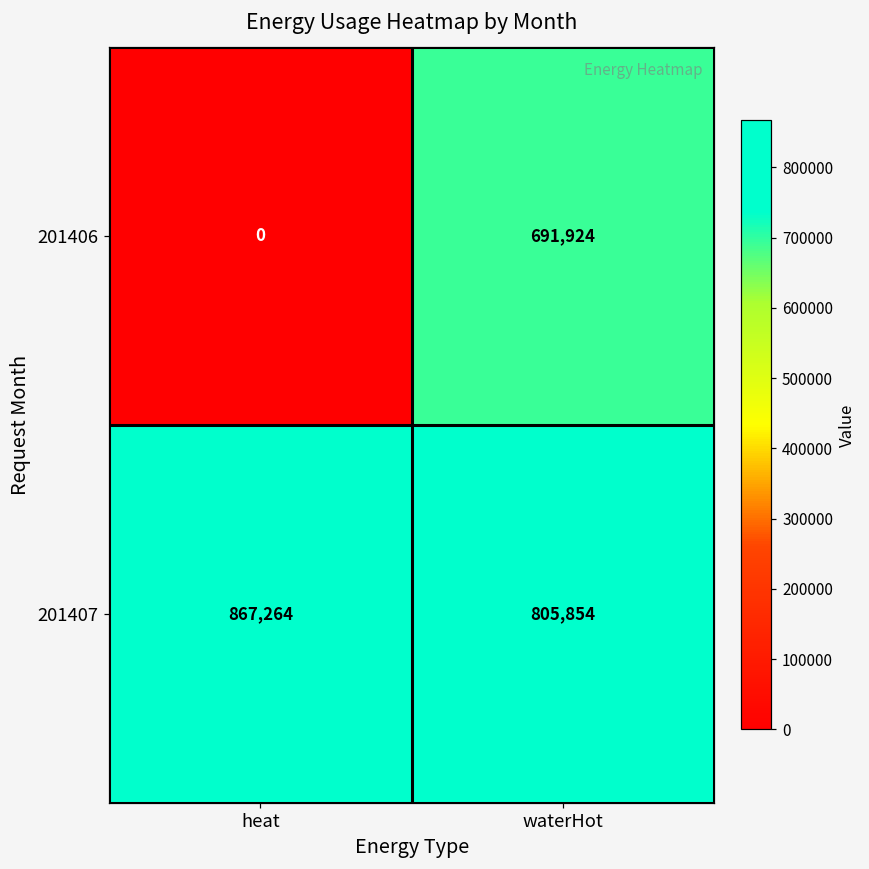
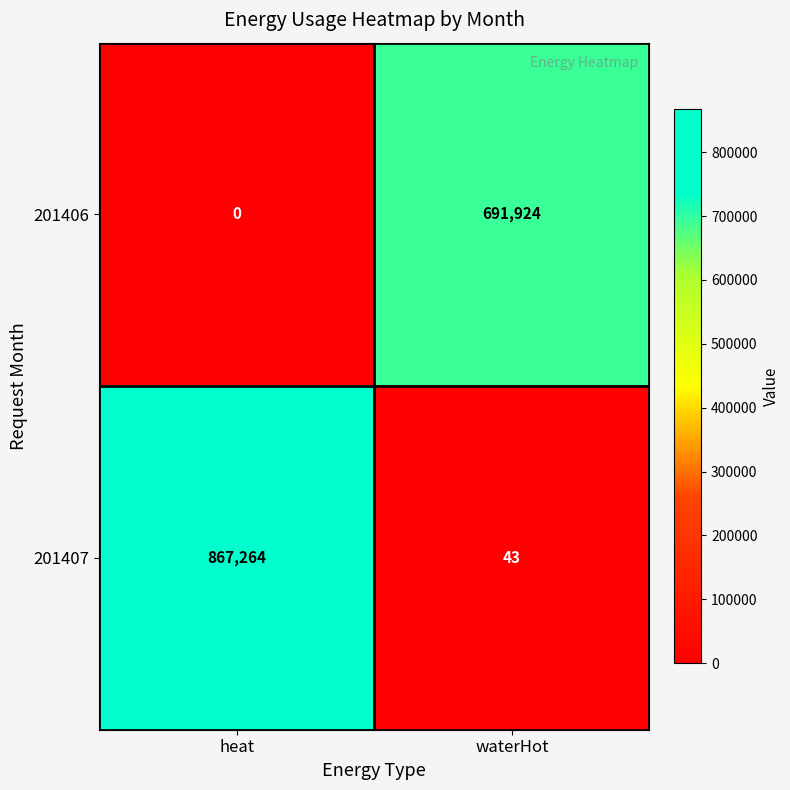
  {
    "201406": {
      "heat": "0"
    },
    "201407": {
      "heat": "867,264",
-     "waterHot": "805,854"
+     "waterHot": "43"
    }
  }
